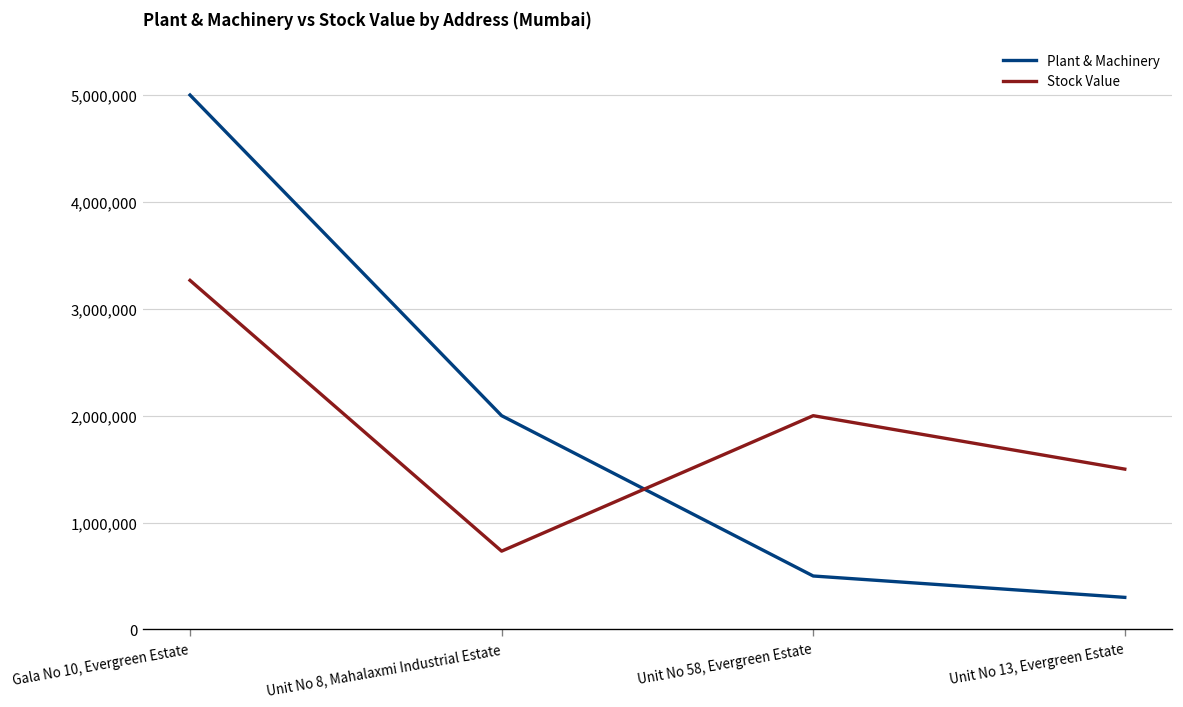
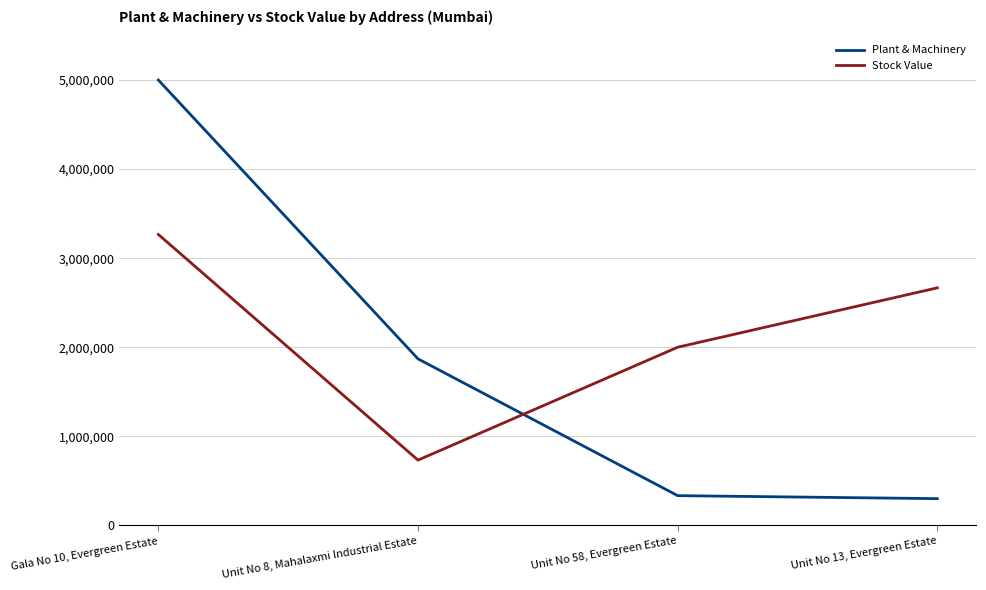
  {
    "Plant & Machinery": {
      "Gala No 10, Evergreen Estate": "5,000,000",
-     "Unit No 8, Mahalaxmi Industrial Estate": "2,000,000",
-     "Unit No 58, Evergreen Estate": "500,000",
+     "Unit No 8, Mahalaxmi Industrial Estate": "1,900,000",
+     "Unit No 58, Evergreen Estate": "300,000",
      "Unit No 13, Evergreen Estate": "300,000"
    },
    "Stock Value": {
      "Gala No 10, Evergreen Estate": "3,300,000",
      "Unit No 8, Mahalaxmi Industrial Estate": "700,000",
      "Unit No 58, Evergreen Estate": "2,000,000",
-     "Unit No 13, Evergreen Estate": "1,500,000"
+     "Unit No 13, Evergreen Estate": "2,700,000"
    }
  }
